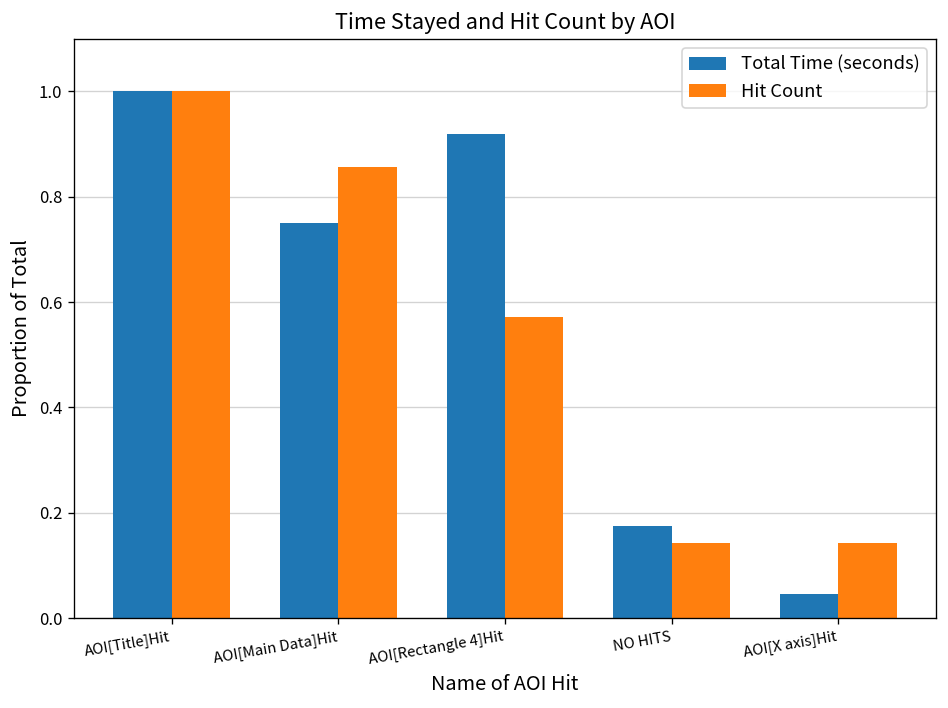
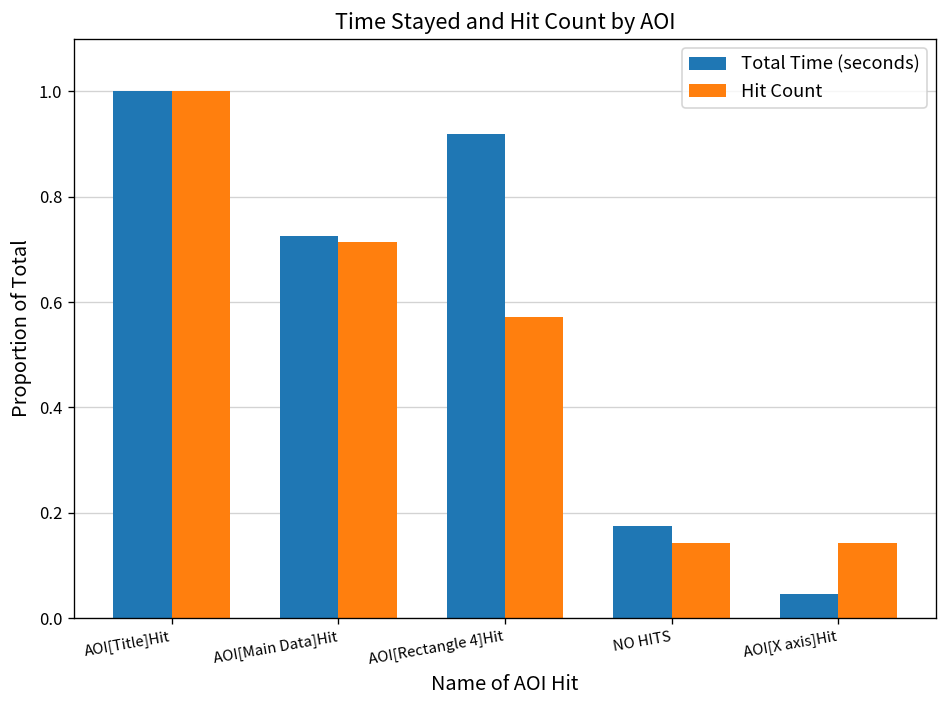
  {
    "Total Time (seconds)": {
      "AOI[Title]Hit": 1.00,
-     "AOI[Main Data]Hit": 0.75,
+     "AOI[Main Data]Hit": 0.73,
      "AOI[Rectangle 4]Hit": 0.92,
      "NO HITS": 0.18,
      "AOI[X axis]Hit": 0.05
    },
    "Hit Count": {
      "AOI[Title]Hit": 1.00,
-     "AOI[Main Data]Hit": 0.86,
+     "AOI[Main Data]Hit": 0.71,
      "AOI[Rectangle 4]Hit": 0.57,
      "NO HITS": 0.14,
      "AOI[X axis]Hit": 0.14
    }
  }
